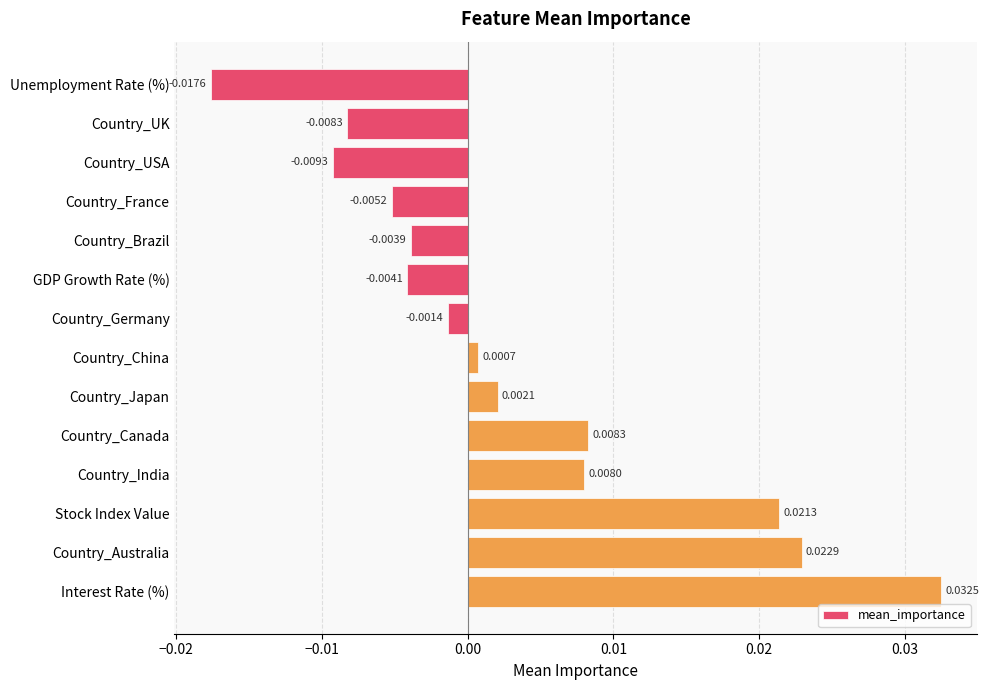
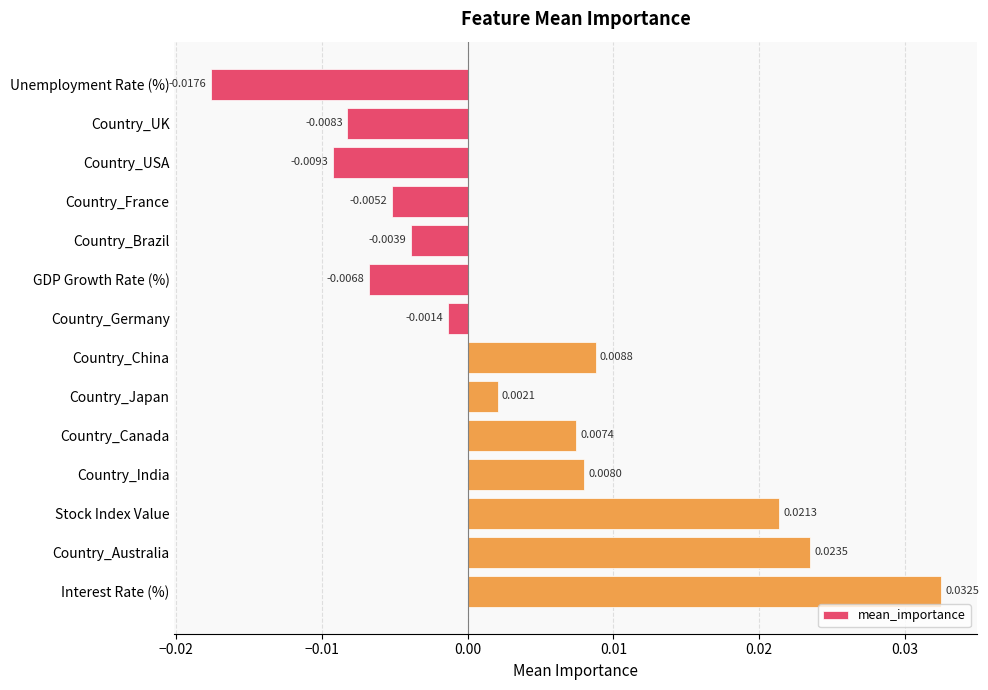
  {
    "Unemployment Rate (%)": -0.0176,
    "Country_UK": -0.0083,
    "Country_USA": -0.0093,
    "Country_France": -0.0052,
    "Country_Brazil": -0.0039,
-   "GDP Growth Rate (%)": -0.0041,
+   "GDP Growth Rate (%)": -0.0068,
    "Country_Germany": -0.0014,
-   "Country_China": 0.0007,
+   "Country_China": 0.0088,
    "Country_Japan": 0.0021,
-   "Country_Canada": 0.0083,
+   "Country_Canada": 0.0074,
    "Country_India": 0.0080,
    "Stock Index Value": 0.0213,
-   "Country_Australia": 0.0229,
+   "Country_Australia": 0.0235,
    "Interest Rate (%)": 0.0325
  }
